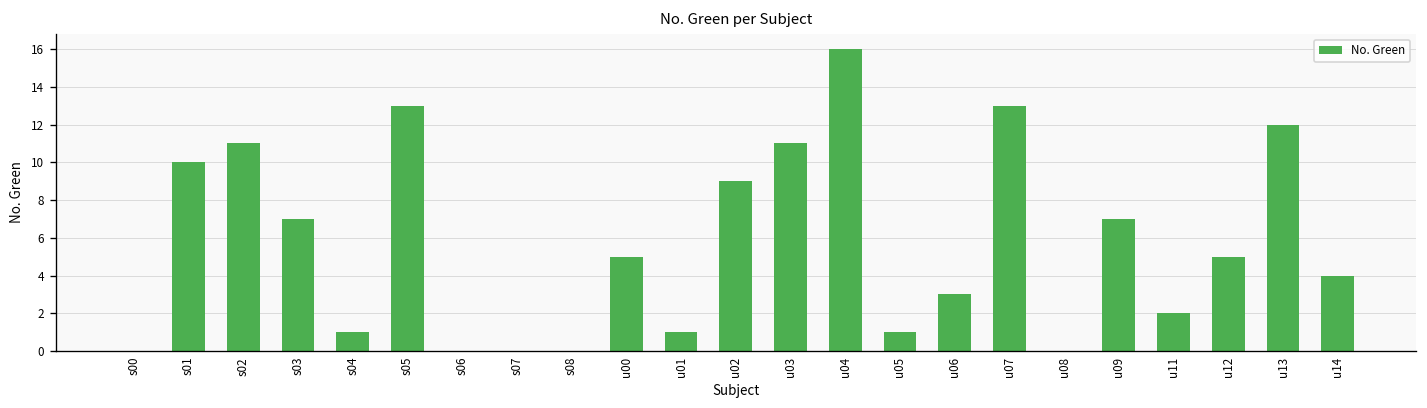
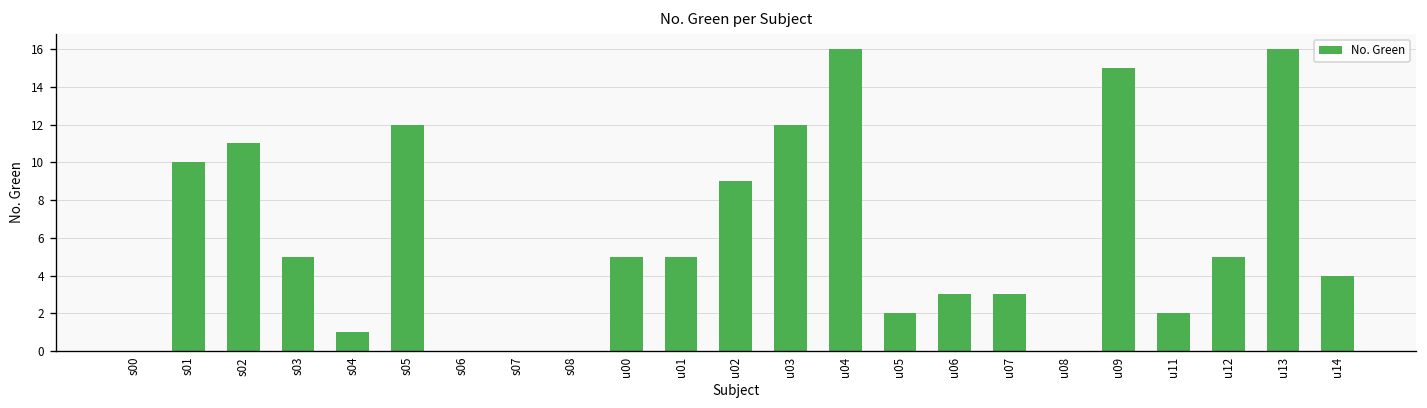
  {
    "s00": 0,
    "s01": 10,
    "s02": 11,
-   "s03": 7,
+   "s03": 5,
    "s04": 1,
-   "s05": 13,
+   "s05": 12,
    "s06": 0,
    "s07": 0,
    "s08": 0,
    "u00": 5,
-   "u01": 1,
+   "u01": 5,
    "u02": 9,
-   "u03": 11,
+   "u03": 12,
    "u04": 16,
-   "u05": 1,
+   "u05": 2,
    "u06": 3,
-   "u07": 13,
+   "u07": 3,
    "u08": 0,
-   "u09": 7,
+   "u09": 15,
    "u11": 2,
    "u12": 5,
-   "u13": 12,
+   "u13": 16,
    "u14": 4
  }
